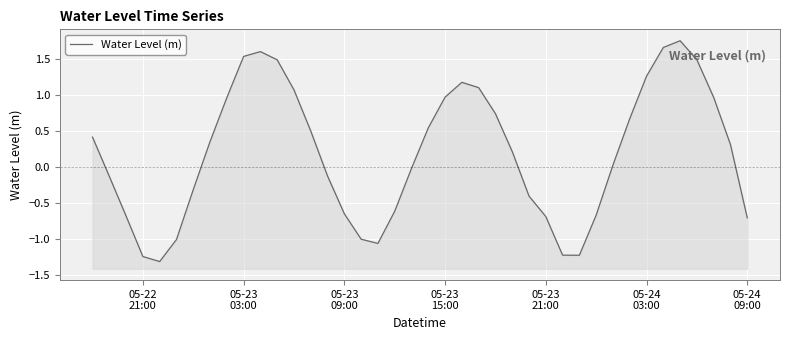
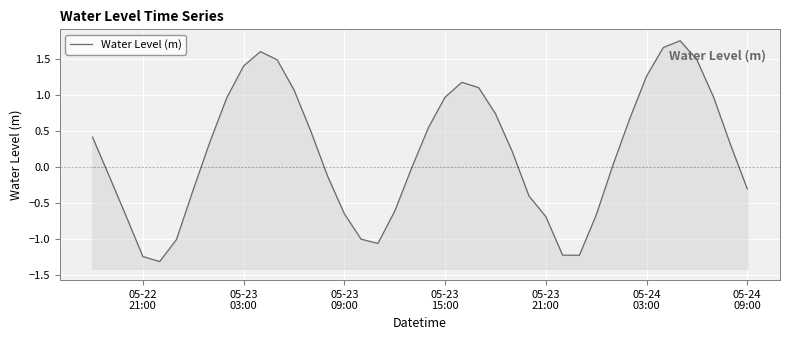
  {
    "05-22 21:00": -1.2,
-   "05-23 03:00": 1.5,
+   "05-23 03:00": 1.4,
    "05-23 09:00": -0.7,
    "05-23 15:00": 1.0,
    "05-23 21:00": -0.7,
    "05-24 03:00": 1.3,
-   "05-24 09:00": -0.7
+   "05-24 09:00": -0.3
  }
